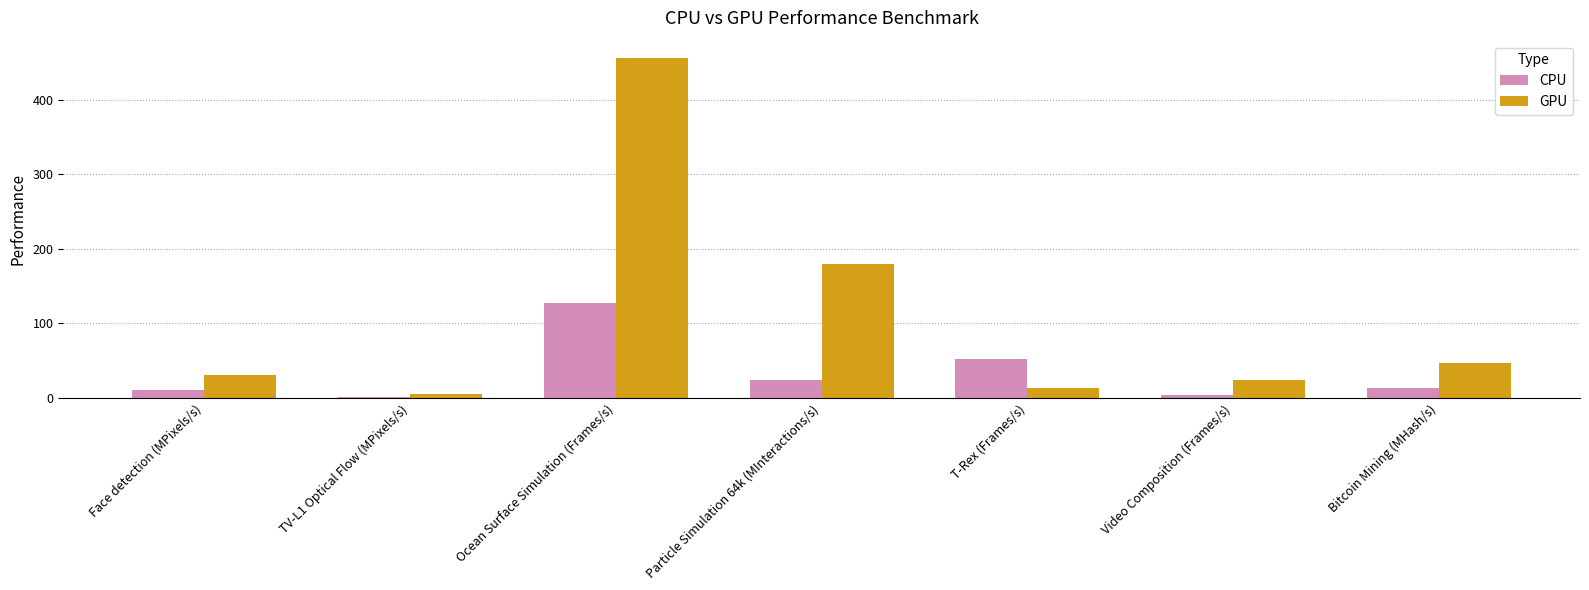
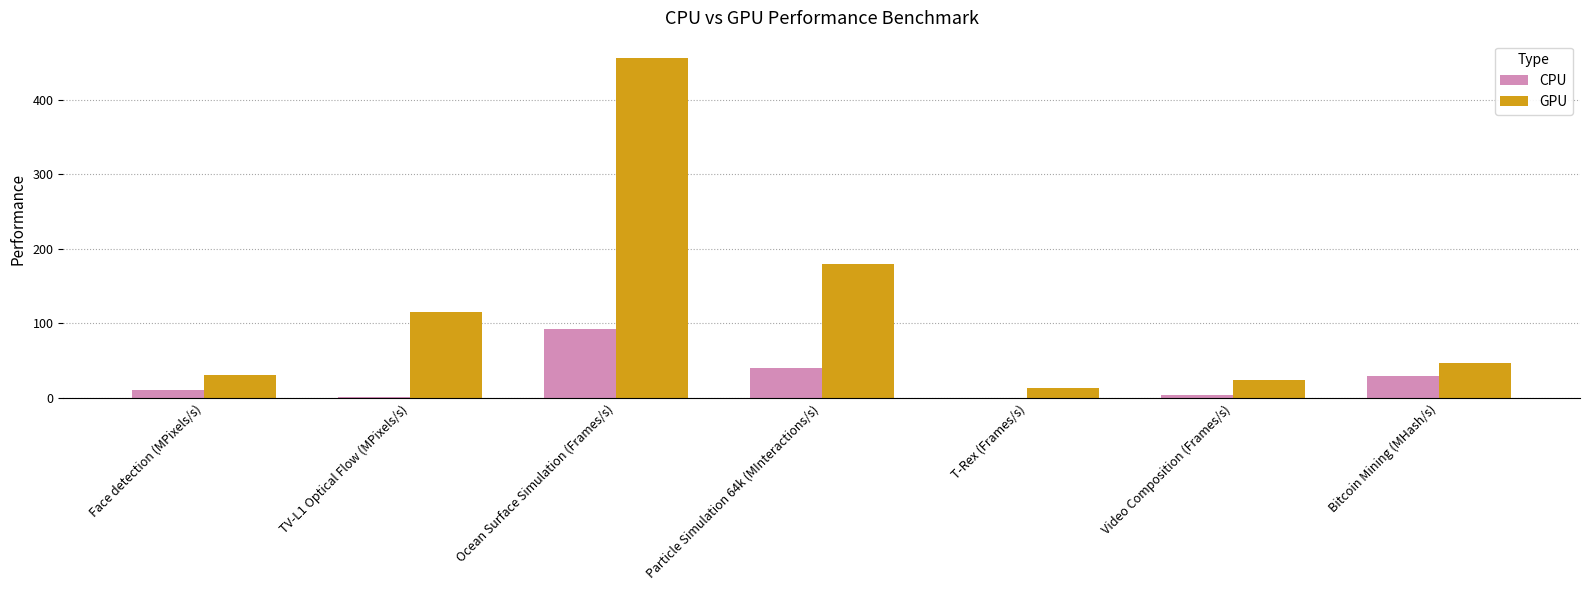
  {
    "CPU": {
      "Face detection (MPixels/s)": 10,
-     "Ocean Surface Simulation (Frames/s)": 130,
-     "Particle Simulation 64k (MInteractions/s)": 20,
-     "T-Rex (Frames/s)": 50,
+     "Ocean Surface Simulation (Frames/s)": 90,
+     "Particle Simulation 64k (MInteractions/s)": 40,
+     "T-Rex (Frames/s)": 0,
      "Video Composition (Frames/s)": 0,
-     "Bitcoin Mining (MHash/s)": 10
+     "Bitcoin Mining (MHash/s)": 30
    },
    "GPU": {
      "Face detection (MPixels/s)": 30,
-     "TV-L1 Optical Flow (MPixels/s)": 10,
+     "TV-L1 Optical Flow (MPixels/s)": 120,
      "Ocean Surface Simulation (Frames/s)": 460,
      "Particle Simulation 64k (MInteractions/s)": 180,
      "T-Rex (Frames/s)": 10,
      "Video Composition (Frames/s)": 20,
      "Bitcoin Mining (MHash/s)": 50
    }
  }
